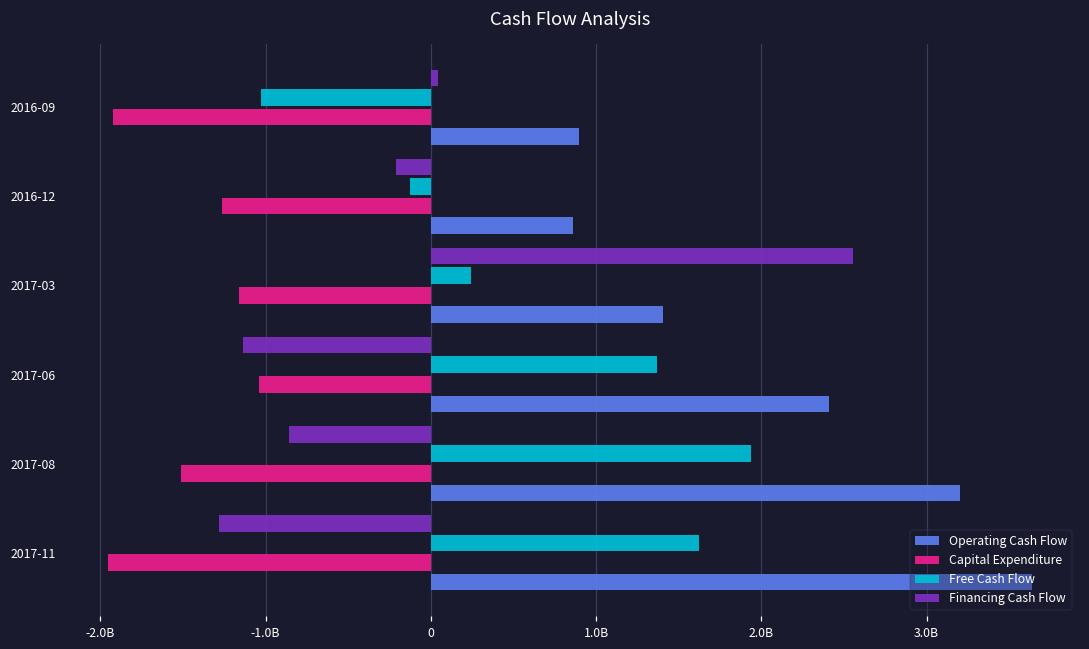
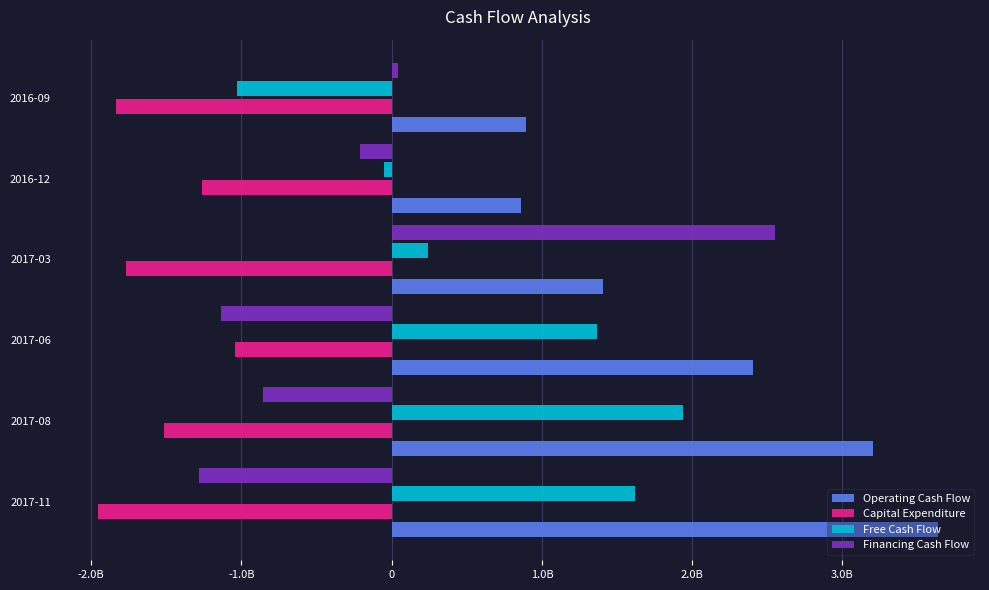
  {
    "Operating Cash Flow": {
      "2016-09": 900000000,
      "2016-12": 860000000,
      "2017-03": 1410000000,
      "2017-06": 2410000000,
      "2017-08": 3200000000
    },
    "Capital Expenditure": {
-     "2016-09": -1920000000,
+     "2016-09": -1830000000,
      "2016-12": -1260000000,
-     "2017-03": -1160000000,
+     "2017-03": -1770000000,
      "2017-06": -1040000000,
      "2017-08": -1510000000,
      "2017-11": -1960000000
    },
    "Free Cash Flow": {
      "2016-09": -1030000000,
-     "2016-12": -130000000,
+     "2016-12": -50000000,
      "2017-03": 240000000,
      "2017-06": 1370000000,
      "2017-08": 1940000000,
      "2017-11": 1620000000
    },
    "Financing Cash Flow": {
      "2016-09": 40000000,
      "2016-12": -210000000,
      "2017-03": 2550000000,
      "2017-06": -1130000000,
      "2017-08": -860000000,
      "2017-11": -1280000000
    }
  }
